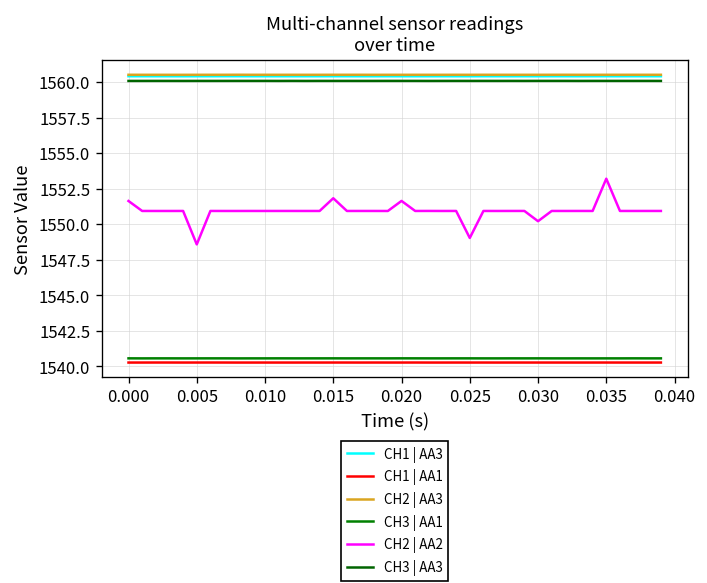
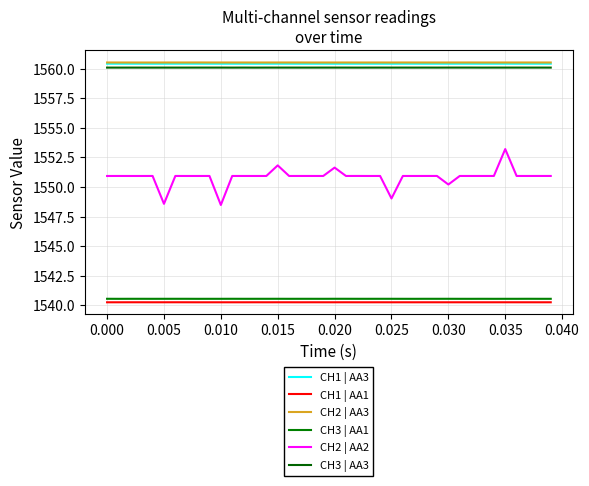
  {
    "CH1 | AA1": {
      "0.000": 1540.3,
      "0.005": 1540.3,
      "0.010": 1540.3,
      "0.015": 1540.3,
      "0.020": 1540.3,
      "0.025": 1540.3,
      "0.030": 1540.3,
      "0.035": 1540.3
    },
    "CH2 | AA2": {
-     "0.000": 1551.6,
+     "0.000": 1550.9,
      "0.005": 1548.6,
-     "0.010": 1550.9,
+     "0.010": 1548.5,
      "0.015": 1551.8,
      "0.020": 1551.6,
      "0.025": 1549.0,
      "0.030": 1550.2,
      "0.035": 1553.2
    }
  }
